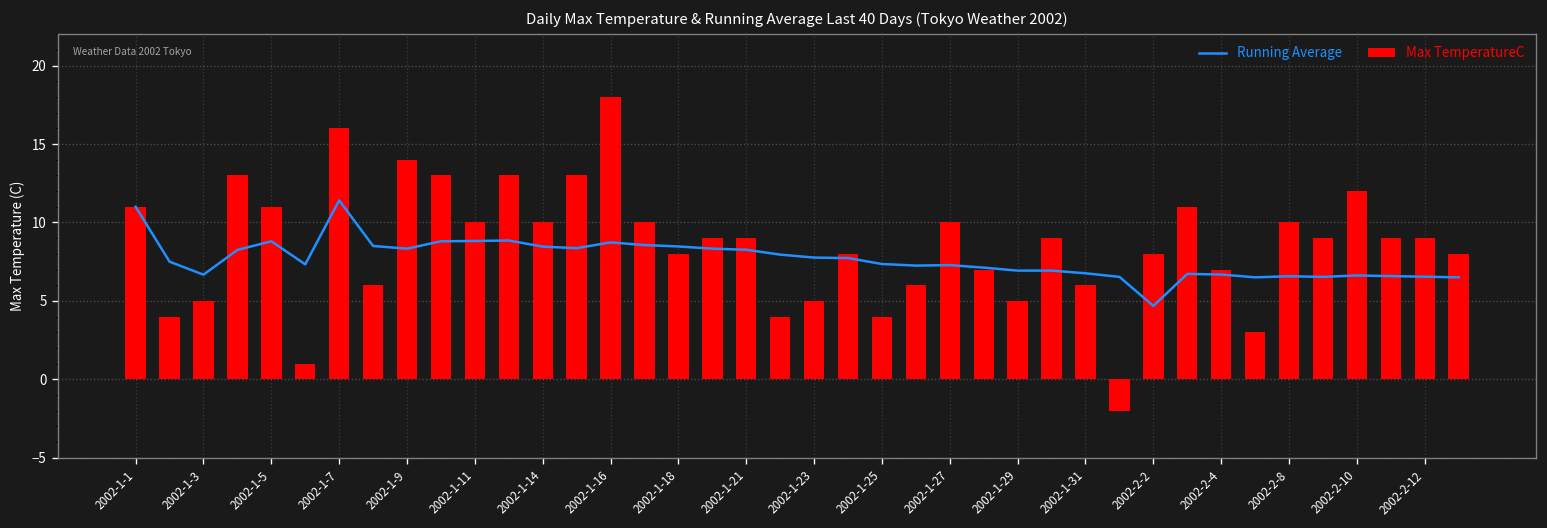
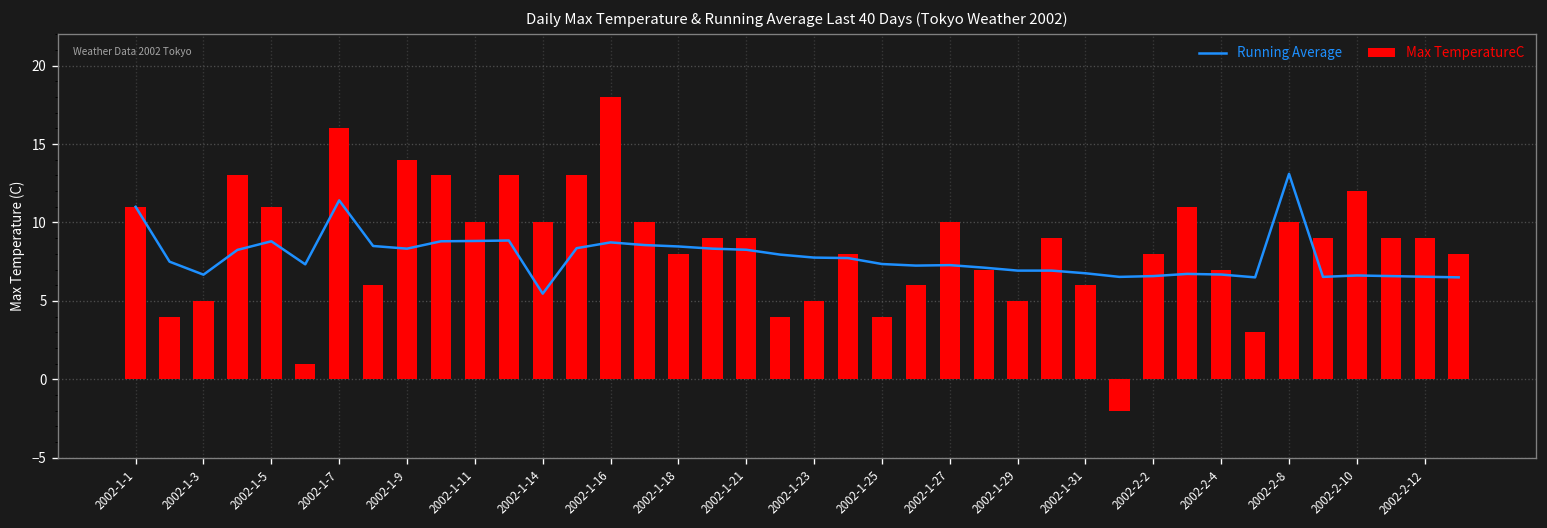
  {
    "Running Average": {
      "2002-1-1": 11.0,
      "2002-1-3": 6.7,
      "2002-1-5": 8.8,
      "2002-1-7": 11.4,
      "2002-1-9": 8.3,
      "2002-1-11": 8.8,
-     "2002-1-14": 8.5,
+     "2002-1-14": 5.5,
      "2002-1-16": 8.7,
      "2002-1-18": 8.5,
      "2002-1-21": 8.3,
      "2002-1-23": 7.8,
      "2002-1-25": 7.4,
      "2002-1-27": 7.3,
      "2002-1-29": 6.9,
      "2002-1-31": 6.8,
-     "2002-2-2": 4.7,
+     "2002-2-2": 6.6,
      "2002-2-4": 6.7,
-     "2002-2-8": 6.6,
+     "2002-2-8": 13.1,
      "2002-2-10": 6.6,
      "2002-2-12": 6.5
    },
    "Max TemperatureC": {
      "2002-1-1": 11.0,
      "2002-1-3": 5.0,
      "2002-1-5": 11.0,
      "2002-1-7": 16.0,
      "2002-1-9": 14.0,
      "2002-1-11": 10.0,
      "2002-1-14": 10.0,
      "2002-1-16": 18.0,
      "2002-1-18": 8.0,
      "2002-1-21": 9.0,
      "2002-1-23": 5.0,
      "2002-1-25": 4.0,
      "2002-1-27": 10.0,
      "2002-1-29": 5.0,
      "2002-1-31": 6.0,
      "2002-2-2": 8.0,
      "2002-2-4": 7.0,
      "2002-2-8": 10.0,
      "2002-2-10": 12.0,
      "2002-2-12": 9.0
    }
  }
